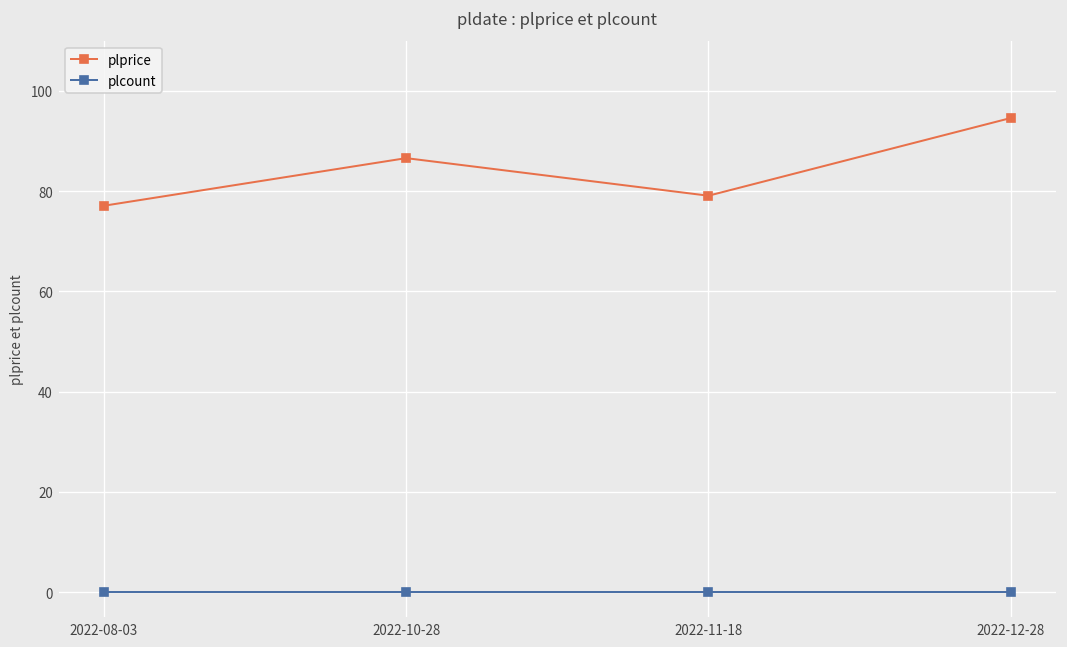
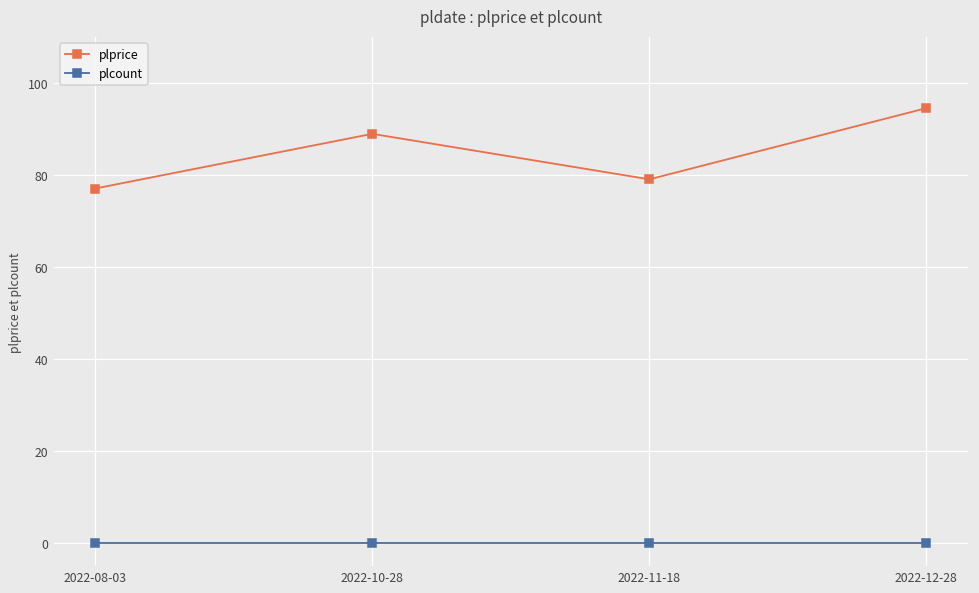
  {
    "plprice": {
      "2022-08-03": 77,
-     "2022-10-28": 87,
+     "2022-10-28": 89,
      "2022-11-18": 79,
      "2022-12-28": 95
    },
    "plcount": {
      "2022-08-03": 0,
      "2022-10-28": 0,
      "2022-11-18": 0,
      "2022-12-28": 0
    }
  }
